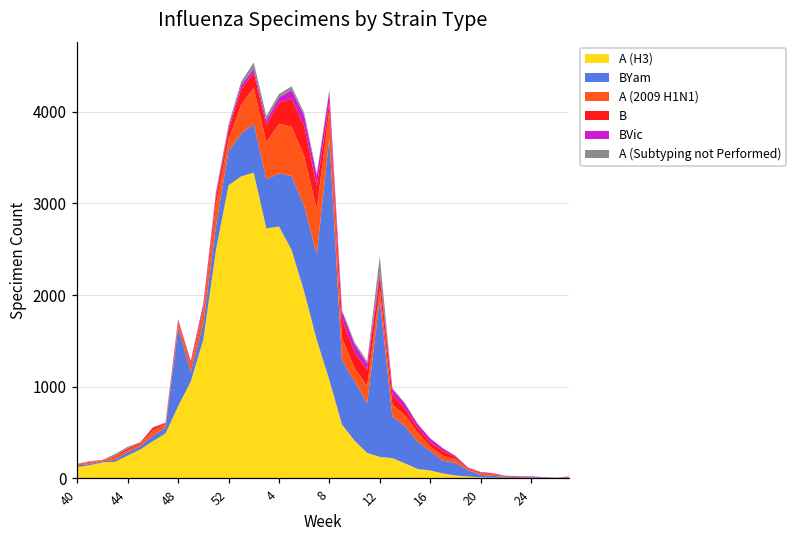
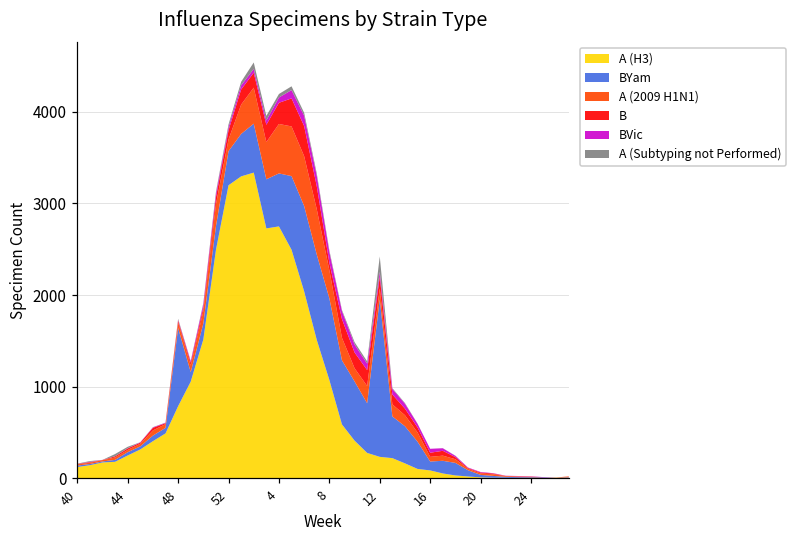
  {
    "A (H3)": {
      "44": 200,
      "48": 800,
      "52": 3200,
      "4": 2700,
      "8": 1100,
      "12": 200,
      "16": 100
    },
    "BYam": {
      "48": 900,
      "52": 400,
      "4": 600,
-     "8": 2600,
+     "8": 900,
      "12": 1700,
-     "16": 200
+     "16": 100
    },
    "A (2009 H1N1)": {
      "52": 100,
      "4": 500,
      "8": 300,
      "12": 100,
      "16": 100
    },
    "B": {
      "52": 100,
      "4": 200,
      "8": 100,
      "12": 100,
      "16": 0
    },
    "BVic": {
      "4": 100,
      "12": 100
    },
    "A (Subtyping not Performed)": {
      "4": 0,
      "12": 200
    }
  }
